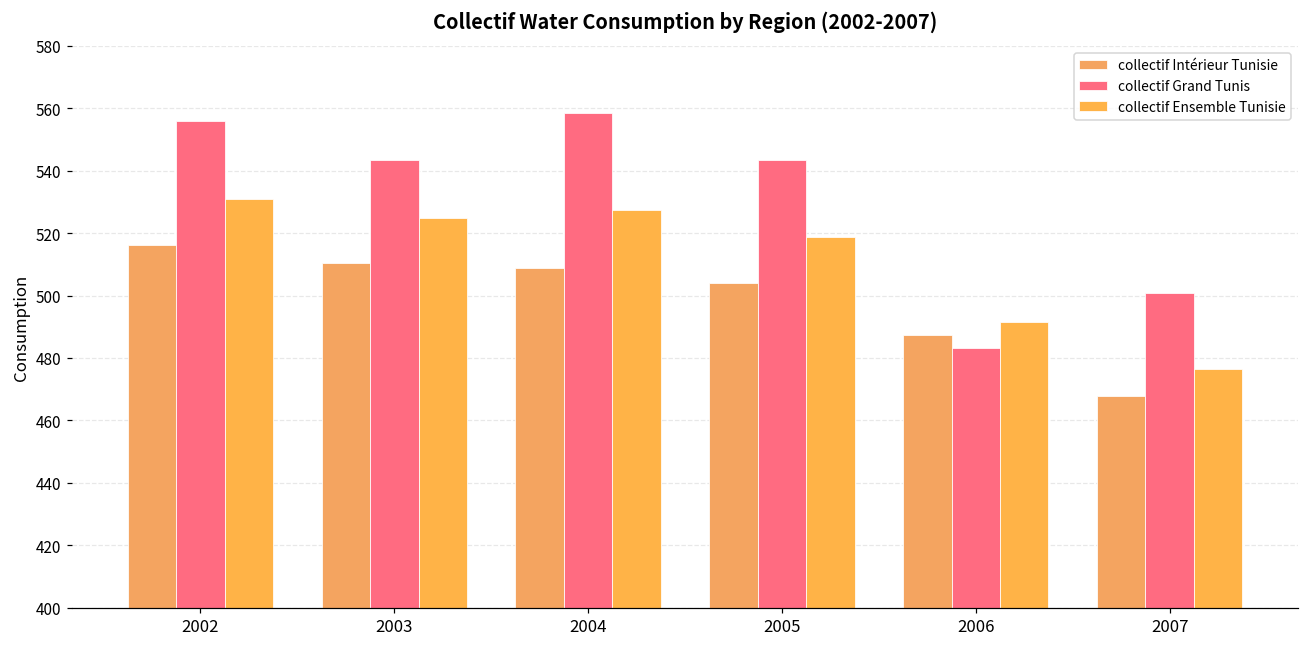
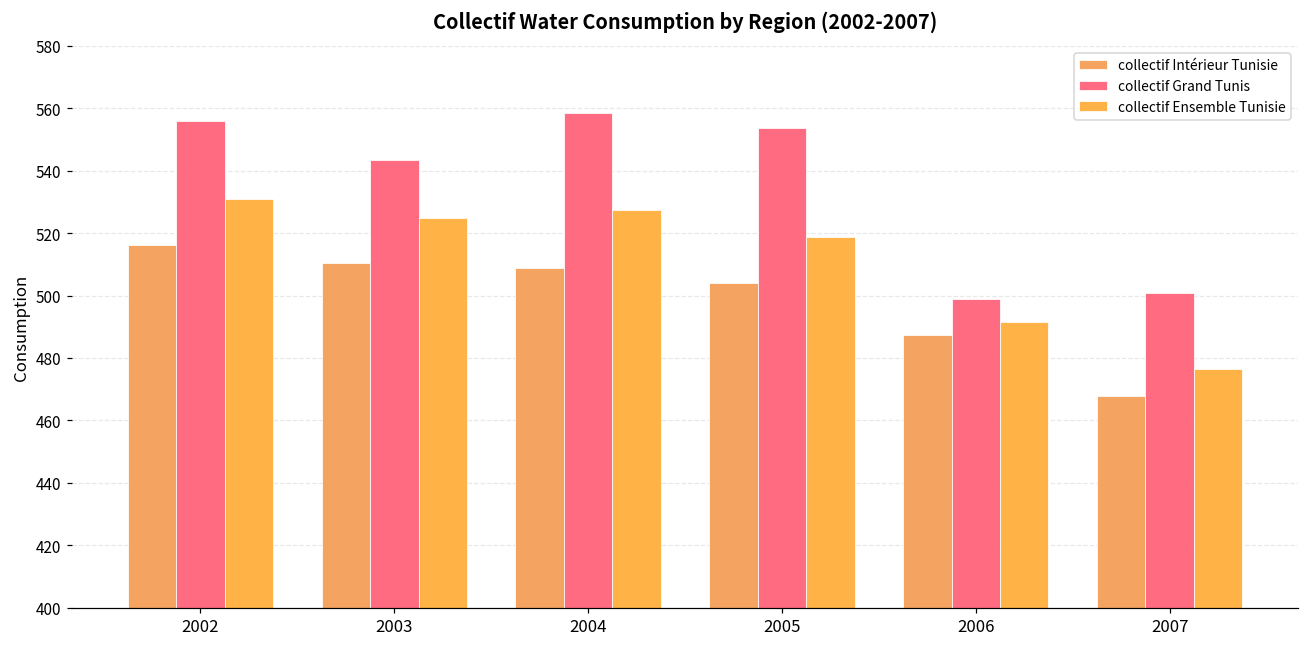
  {
    "collectif Grand Tunis": {
      "2002": 556,
      "2003": 543,
      "2004": 558,
-     "2005": 543,
-     "2006": 483,
+     "2005": 554,
+     "2006": 499,
      "2007": 501
    }
  }
